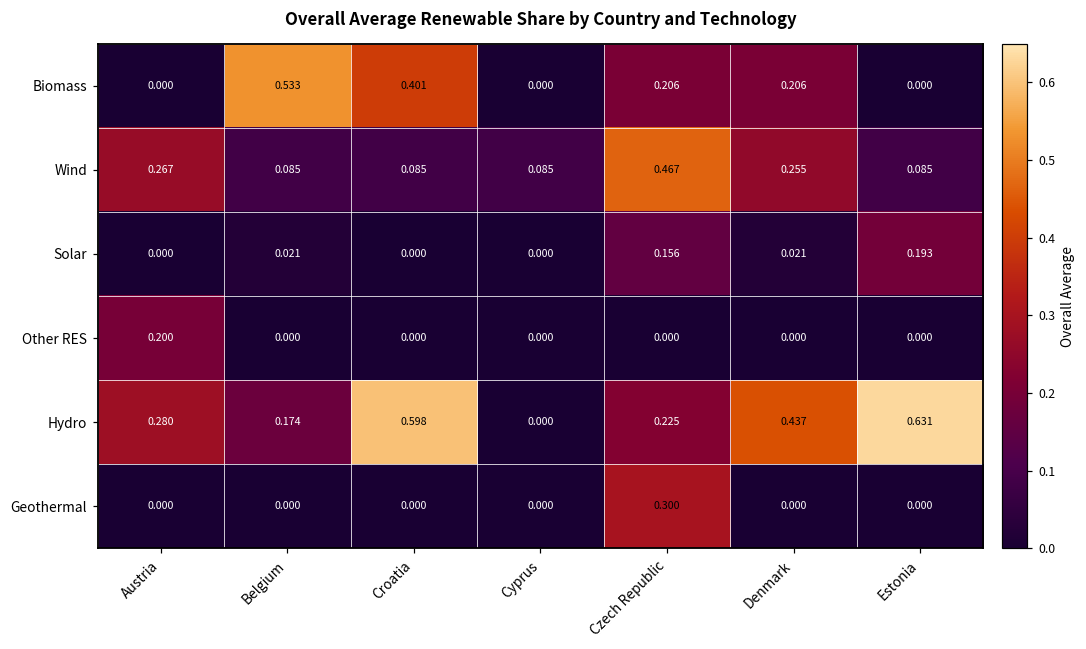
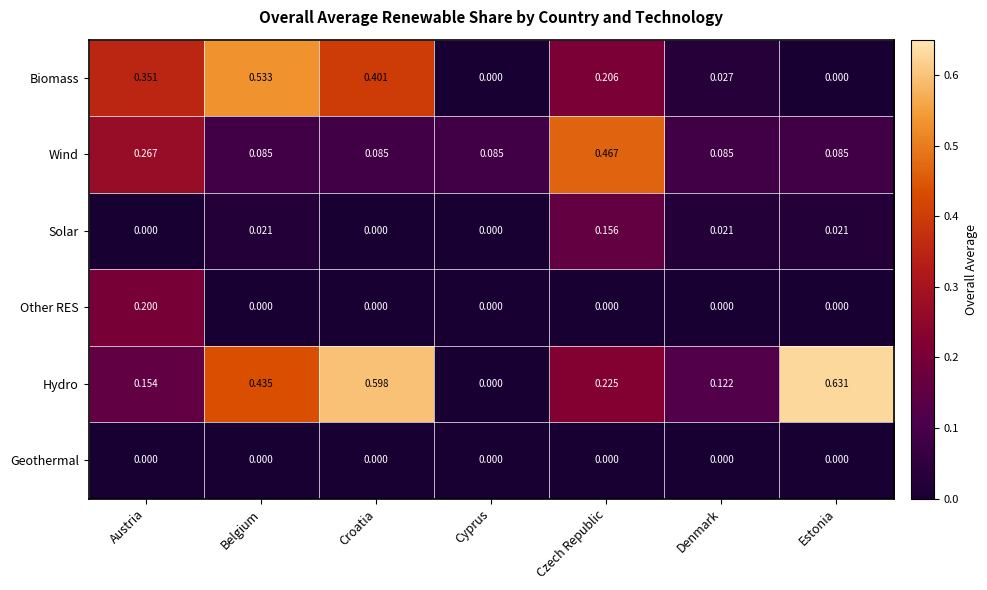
  {
    "Biomass": {
-     "Austria": 0.000,
+     "Austria": 0.351,
      "Belgium": 0.533,
      "Croatia": 0.401,
      "Cyprus": 0.000,
      "Czech Republic": 0.206,
-     "Denmark": 0.206,
+     "Denmark": 0.027,
      "Estonia": 0.000
    },
    "Wind": {
      "Austria": 0.267,
      "Belgium": 0.085,
      "Croatia": 0.085,
      "Cyprus": 0.085,
      "Czech Republic": 0.467,
-     "Denmark": 0.255,
+     "Denmark": 0.085,
      "Estonia": 0.085
    },
    "Solar": {
      "Austria": 0.000,
      "Belgium": 0.021,
      "Croatia": 0.000,
      "Cyprus": 0.000,
      "Czech Republic": 0.156,
      "Denmark": 0.021,
-     "Estonia": 0.193
+     "Estonia": 0.021
    },
    "Other RES": {
      "Austria": 0.200,
      "Belgium": 0.000,
      "Croatia": 0.000,
      "Cyprus": 0.000,
      "Czech Republic": 0.000,
      "Denmark": 0.000,
      "Estonia": 0.000
    },
    "Hydro": {
-     "Austria": 0.280,
-     "Belgium": 0.174,
+     "Austria": 0.154,
+     "Belgium": 0.435,
      "Croatia": 0.598,
      "Cyprus": 0.000,
      "Czech Republic": 0.225,
-     "Denmark": 0.437,
+     "Denmark": 0.122,
      "Estonia": 0.631
    },
    "Geothermal": {
      "Austria": 0.000,
      "Belgium": 0.000,
      "Croatia": 0.000,
      "Cyprus": 0.000,
-     "Czech Republic": 0.300,
+     "Czech Republic": 0.000,
      "Denmark": 0.000,
      "Estonia": 0.000
    }
  }
